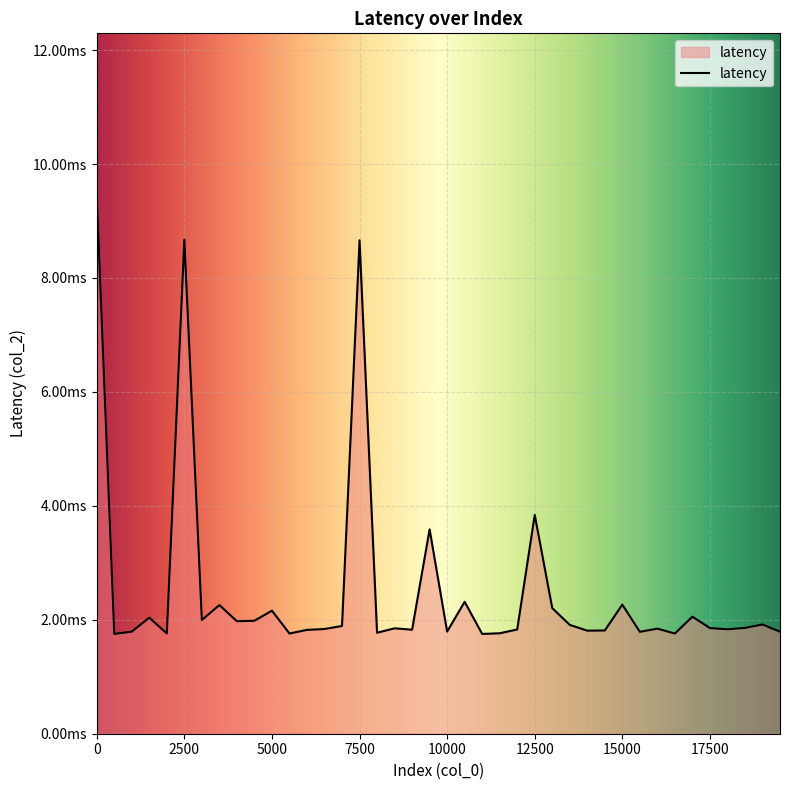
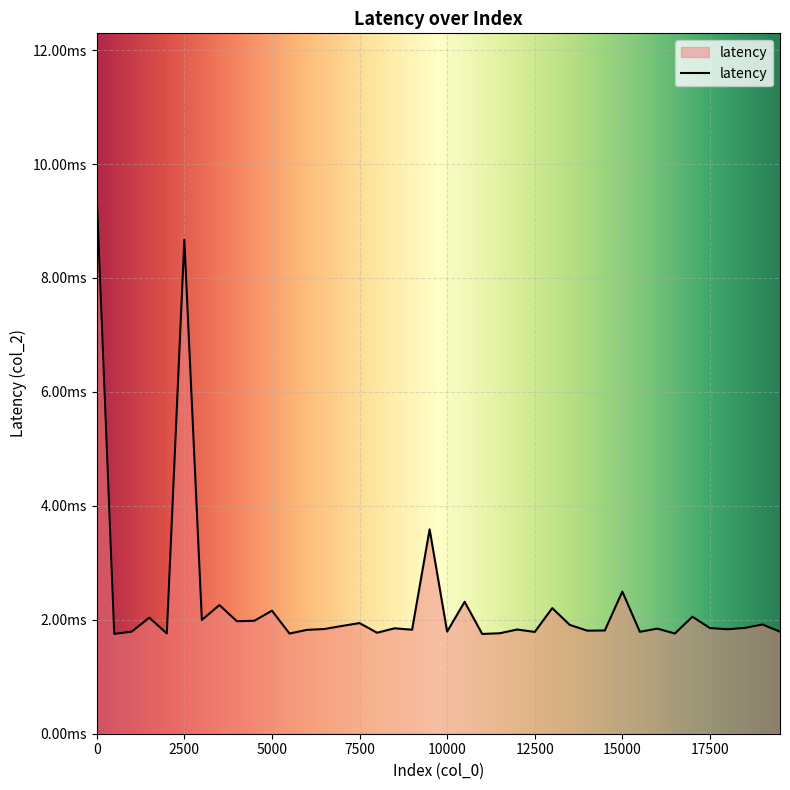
  {
    "0": "9.5ms",
    "2500": "8.7ms",
    "5000": "2.2ms",
-   "7500": "8.7ms",
+   "7500": "1.9ms",
    "10000": "1.8ms",
-   "12500": "3.8ms",
-   "15000": "2.3ms",
+   "12500": "1.8ms",
+   "15000": "2.5ms",
    "17500": "1.9ms"
  }
